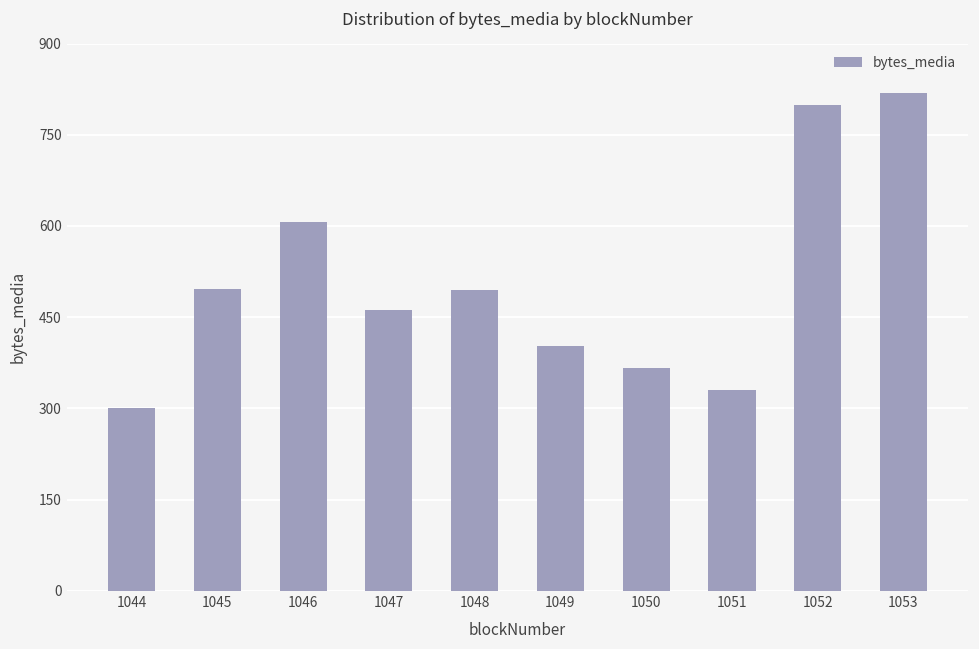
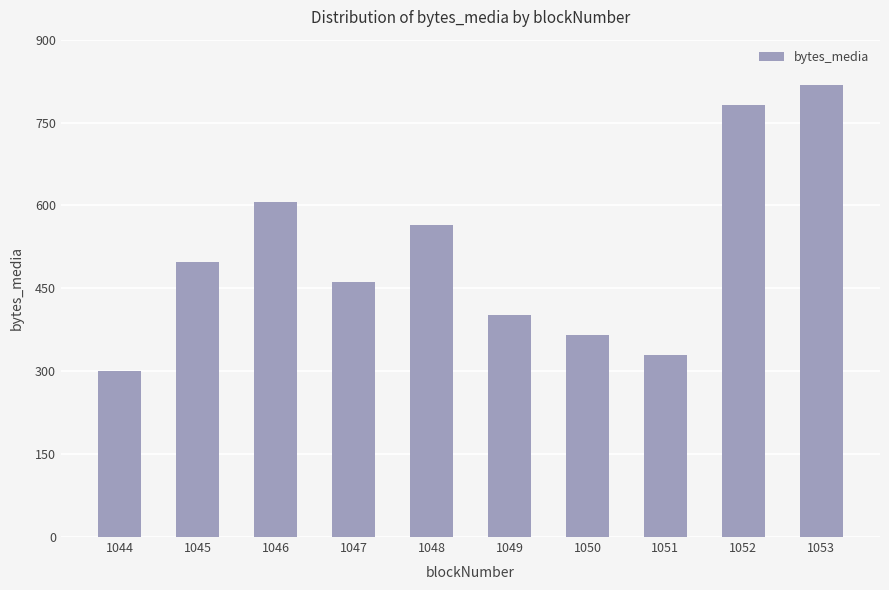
  {
    "1044": 300,
    "1045": 500,
    "1046": 610,
    "1047": 460,
-   "1048": 490,
+   "1048": 570,
    "1049": 400,
    "1050": 370,
    "1051": 330,
-   "1052": 800,
+   "1052": 780,
    "1053": 820
  }
